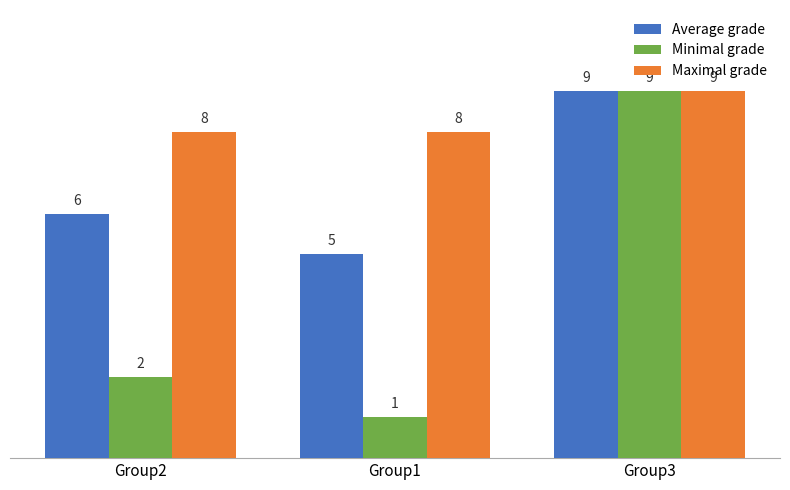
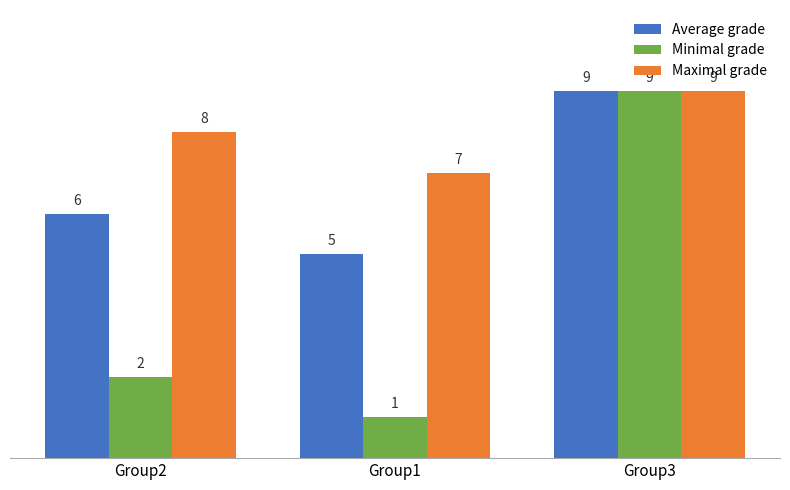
  {
    "Average grade": {
      "Group2": 6,
      "Group1": 5,
      "Group3": 9
    },
    "Minimal grade": {
      "Group2": 2,
      "Group1": 1,
      "Group3": 9
    },
    "Maximal grade": {
      "Group2": 8,
-     "Group1": 8,
+     "Group1": 7,
      "Group3": 9
    }
  }
